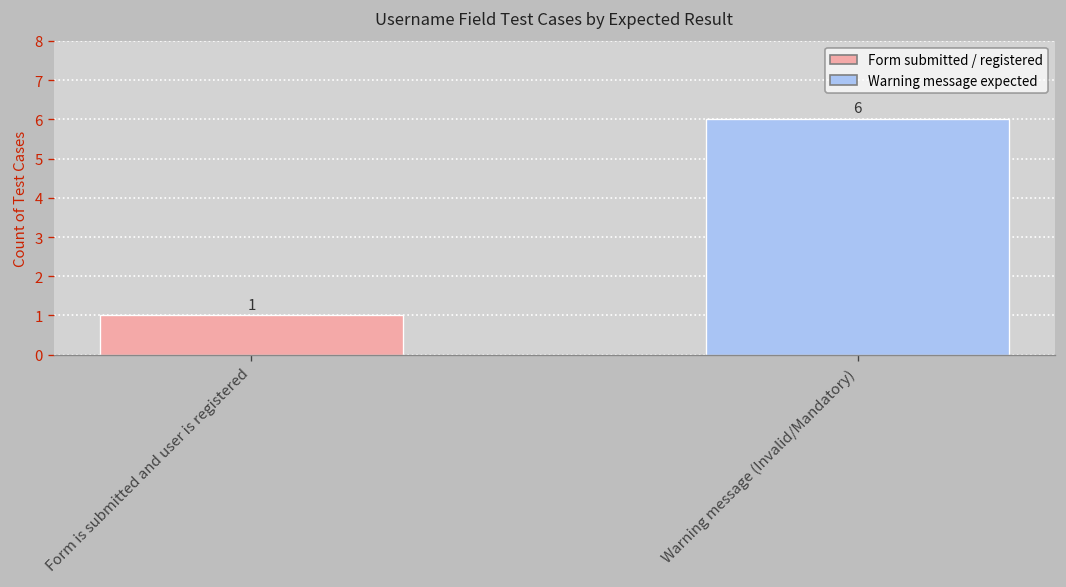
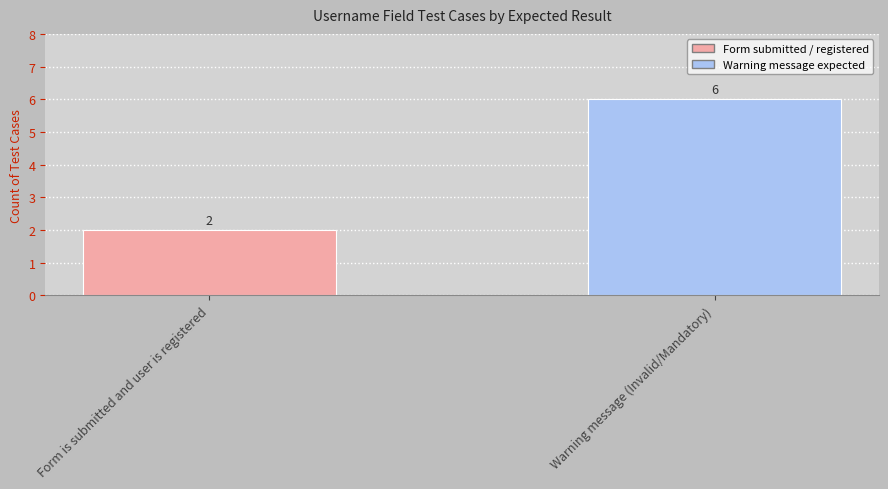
  {
-   "Form is submitted and user is registered": 1,
+   "Form is submitted and user is registered": 2,
    "Warning message (Invalid/Mandatory)": 6
  }
